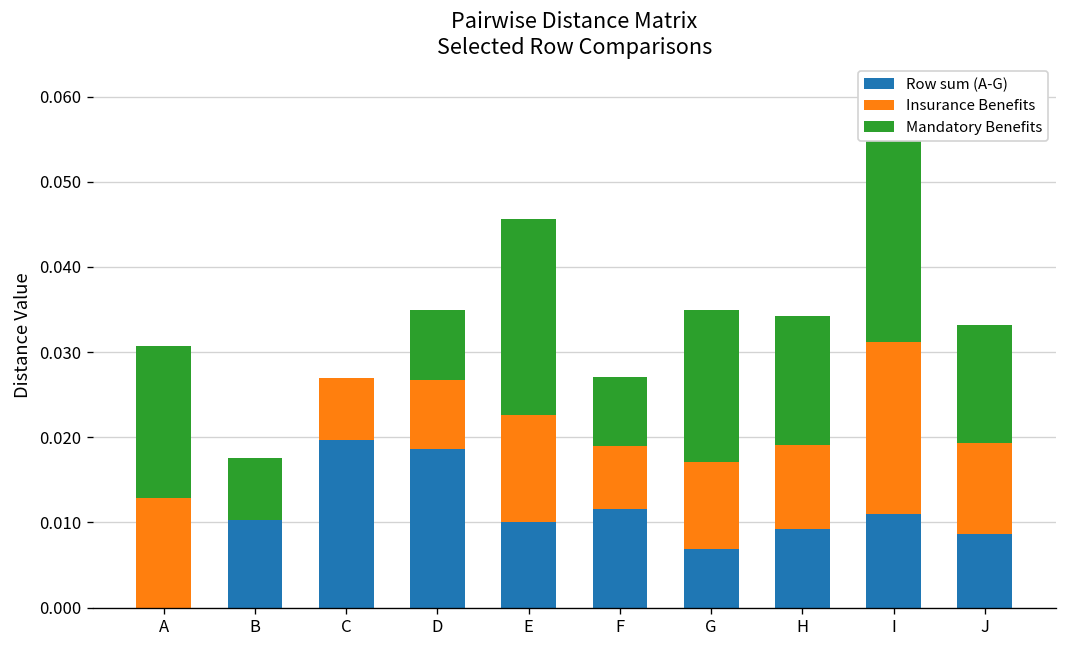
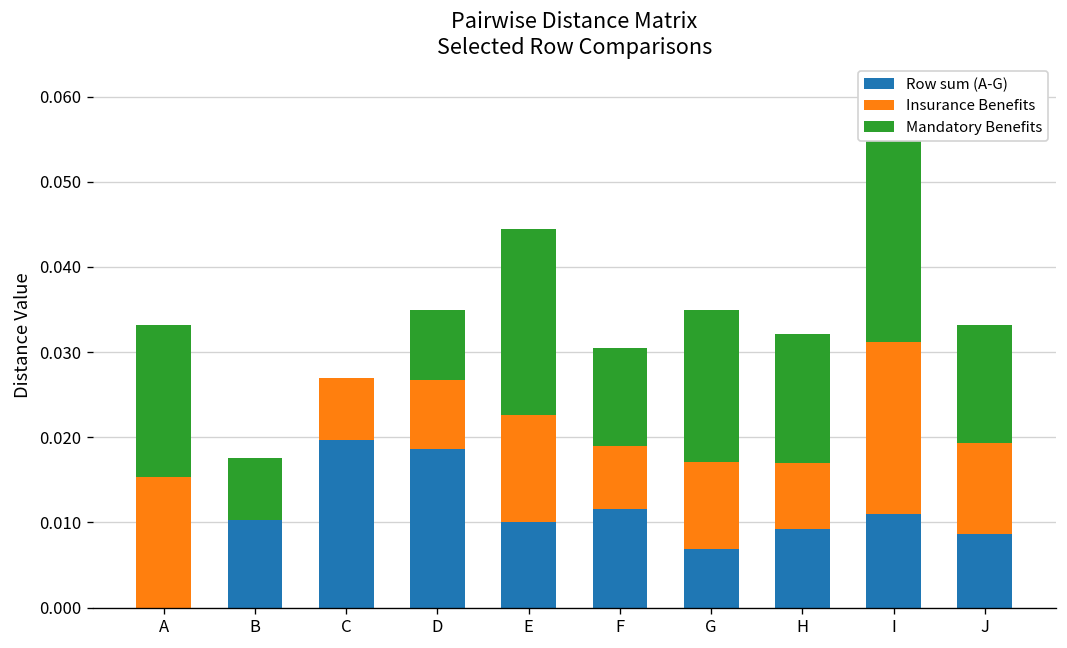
  {
    "Row sum (A-G)": {
      "A": 0.000,
      "B": 0.010,
      "C": 0.020,
      "D": 0.019,
      "E": 0.010,
      "F": 0.012,
      "G": 0.007,
      "H": 0.009,
      "I": 0.011,
      "J": 0.009
    },
    "Insurance Benefits": {
-     "A": 0.013,
+     "A": 0.015,
      "B": 0.000,
      "C": 0.007,
      "D": 0.008,
      "E": 0.013,
      "F": 0.007,
      "G": 0.010,
-     "H": 0.010,
+     "H": 0.008,
      "I": 0.020,
      "J": 0.011
    },
    "Mandatory Benefits": {
      "A": 0.018,
      "B": 0.007,
      "C": 0.000,
      "D": 0.008,
-     "E": 0.023,
-     "F": 0.008,
+     "E": 0.022,
+     "F": 0.012,
      "G": 0.018,
      "H": 0.015,
      "J": 0.014
    }
  }
